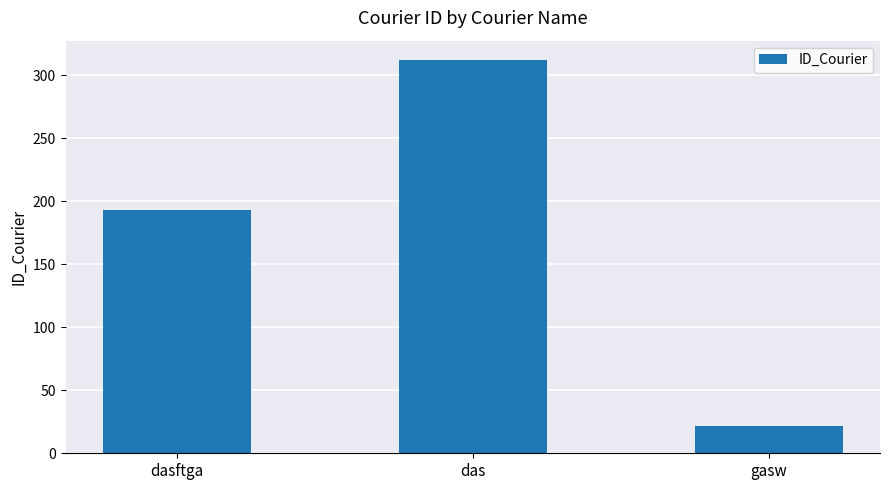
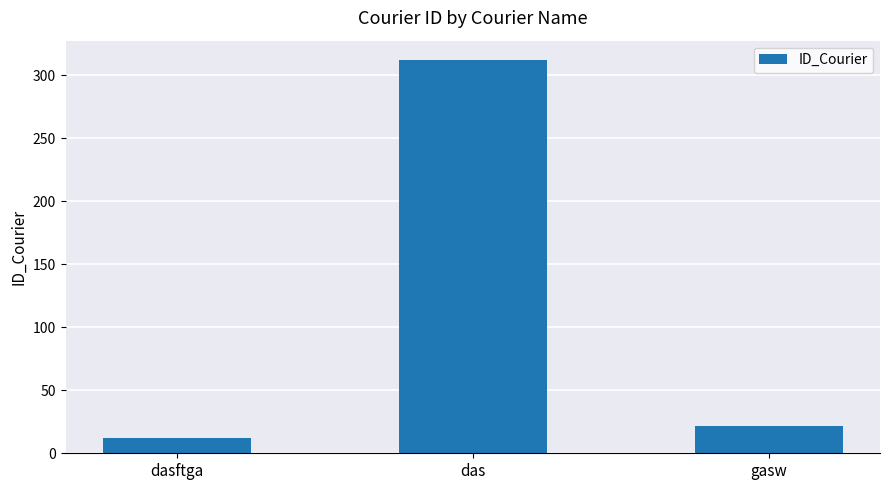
  {
-   "dasftga": 193,
+   "dasftga": 12,
    "das": 312,
    "gasw": 22
  }
